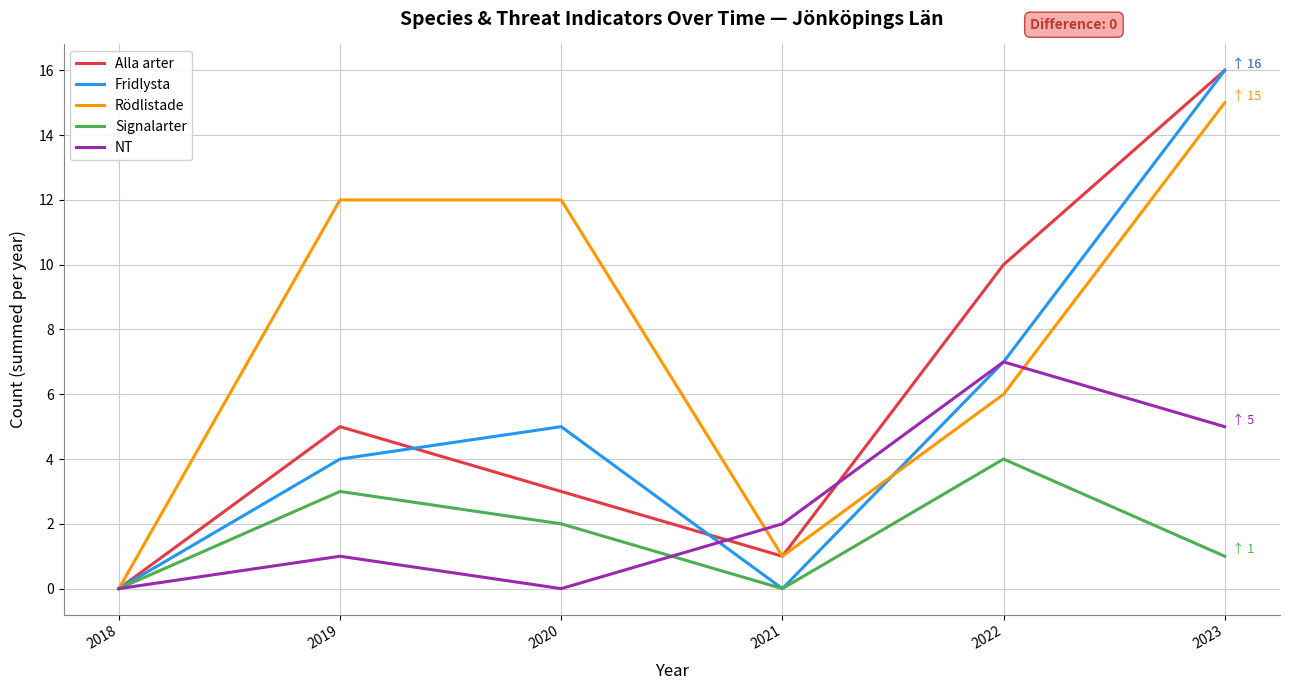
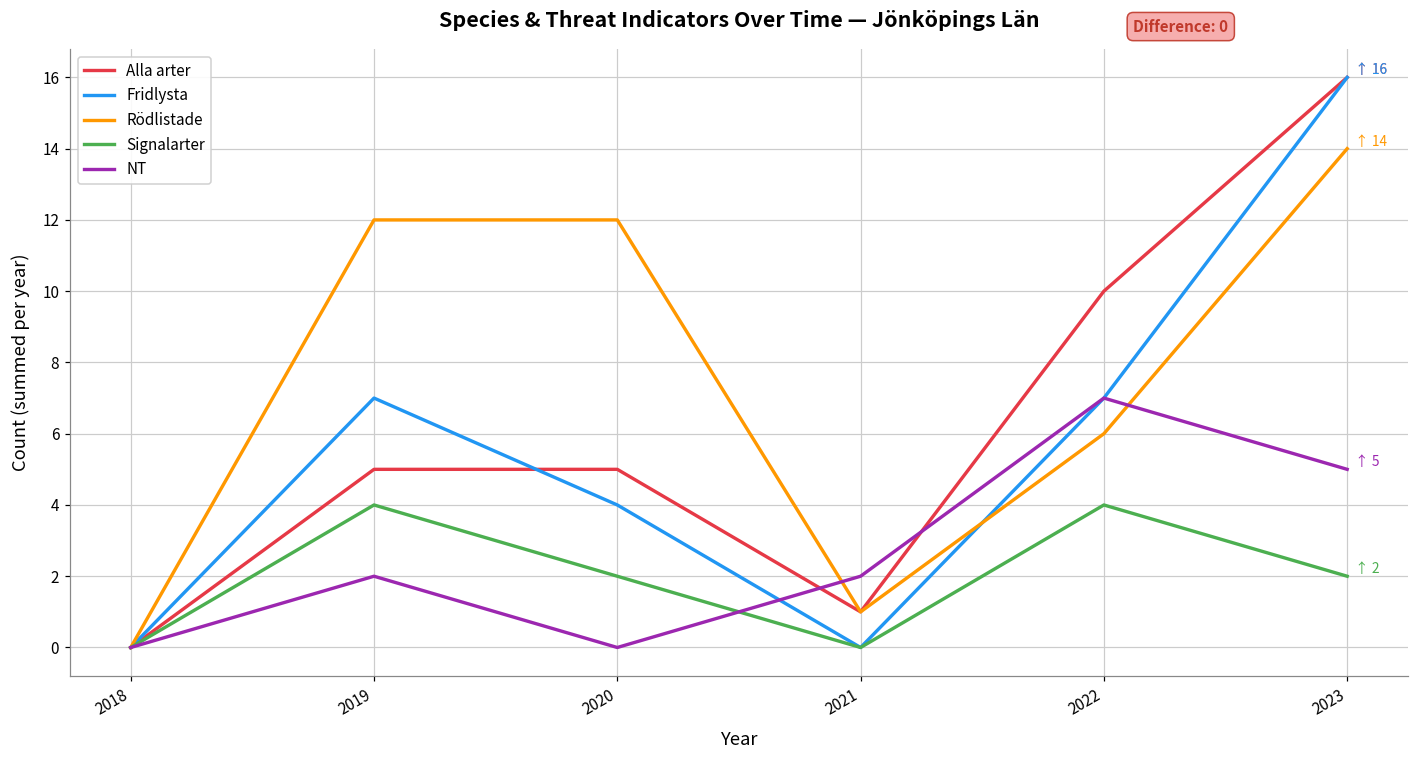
  {
    "Alla arter": {
      "2019": 5,
-     "2020": 3,
+     "2020": 5,
      "2022": 10
    },
    "Fridlysta": {
-     "2019": 4,
-     "2020": 5
+     "2019": 7,
+     "2020": 4
    },
    "Rödlistade": {
-     "2023": 15
+     "2023": 14
    },
    "Signalarter": {
-     "2019": 3,
-     "2023": 1
+     "2019": 4,
+     "2023": 2
    },
    "NT": {
-     "2019": 1,
+     "2019": 2,
      "2020": 0,
      "2021": 2
    }
  }
